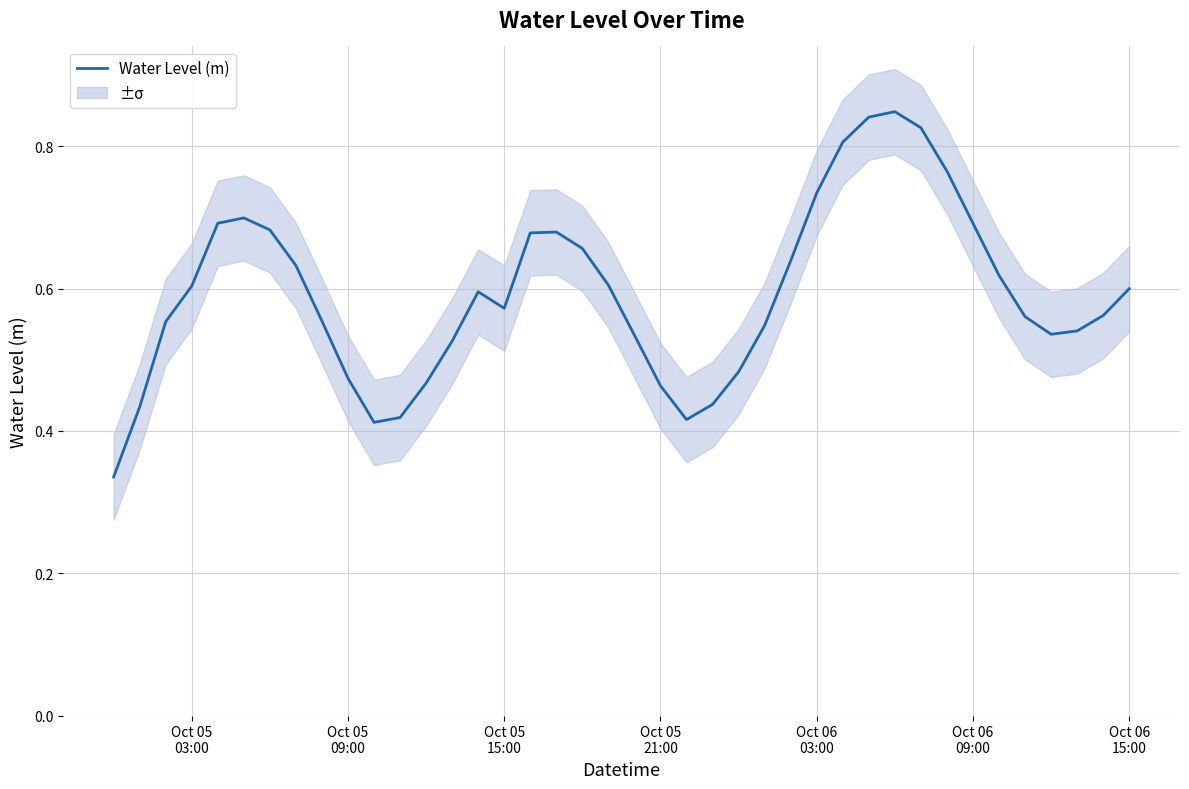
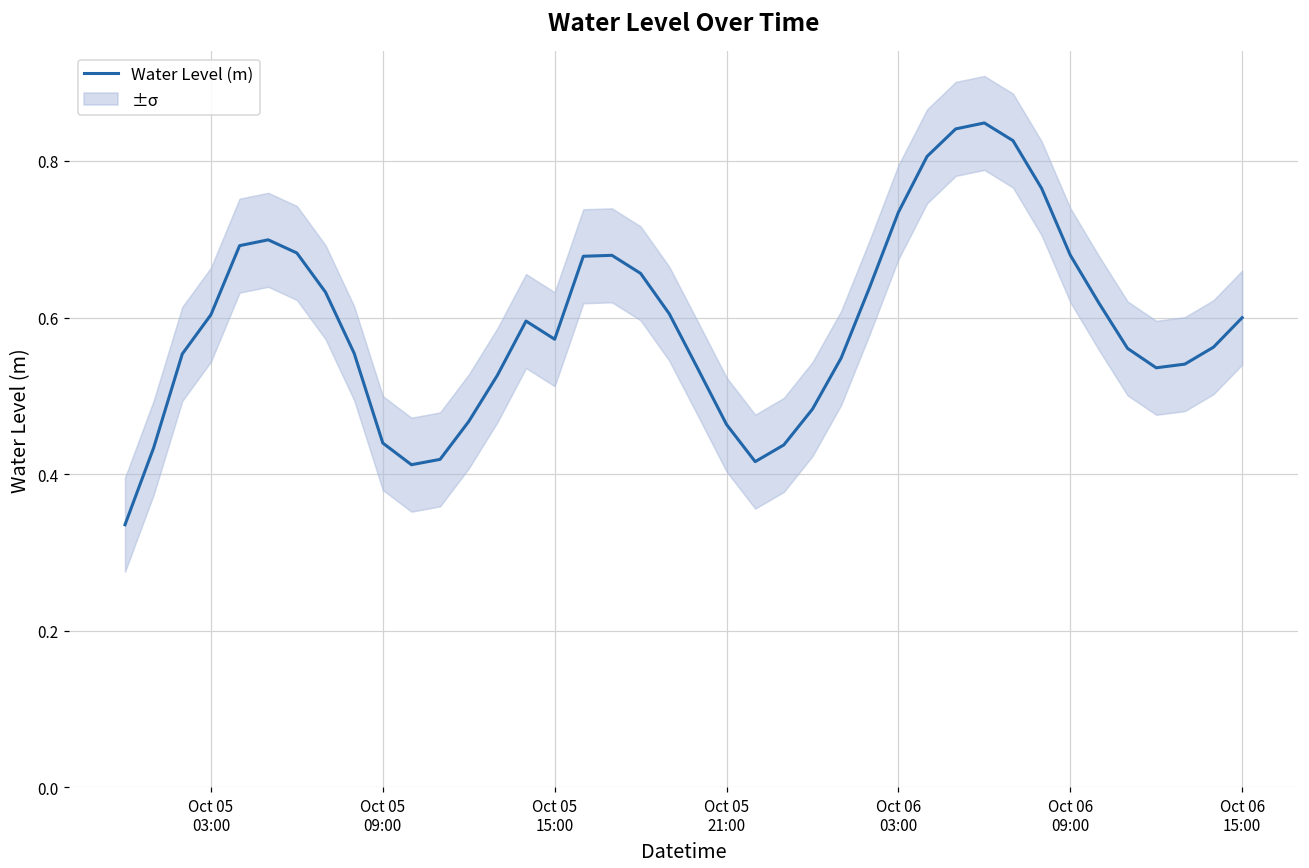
  {
    "Water Level (m)": {
      "Oct 05 03:00": 0.60,
-     "Oct 05 09:00": 0.47,
+     "Oct 05 09:00": 0.44,
      "Oct 05 15:00": 0.57,
      "Oct 05 21:00": 0.46,
      "Oct 06 03:00": 0.73,
-     "Oct 06 09:00": 0.69,
+     "Oct 06 09:00": 0.68,
      "Oct 06 15:00": 0.60
    }
  }
